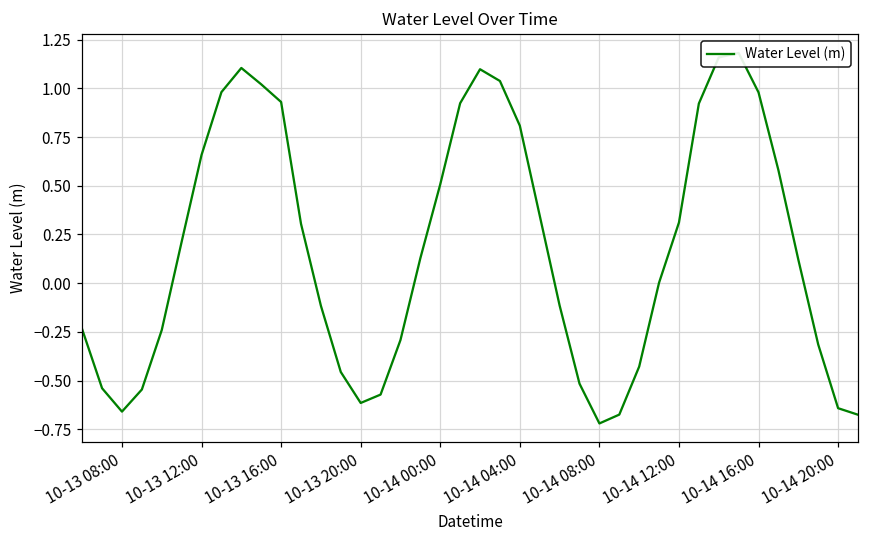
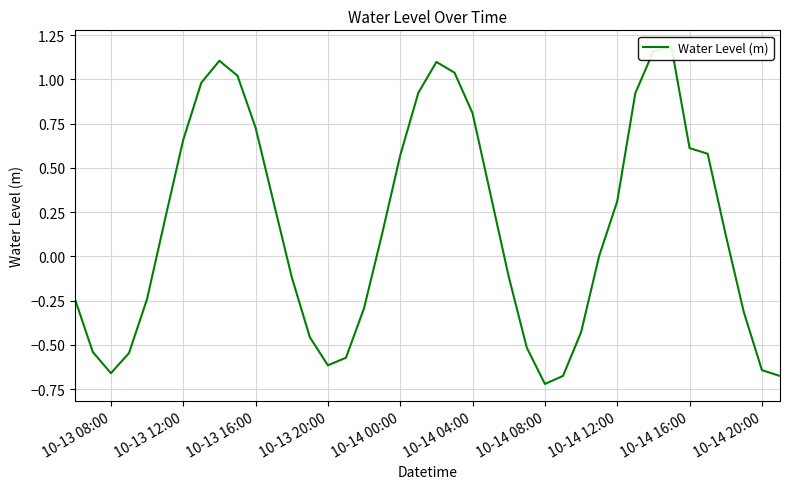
  {
    "10-13 08:00": -0.66,
    "10-13 12:00": 0.66,
-   "10-13 16:00": 0.93,
+   "10-13 16:00": 0.73,
    "10-13 20:00": -0.62,
-   "10-14 00:00": 0.51,
+   "10-14 00:00": 0.57,
    "10-14 04:00": 0.81,
    "10-14 08:00": -0.72,
    "10-14 12:00": 0.31,
-   "10-14 16:00": 0.98,
+   "10-14 16:00": 0.61,
    "10-14 20:00": -0.64
  }
